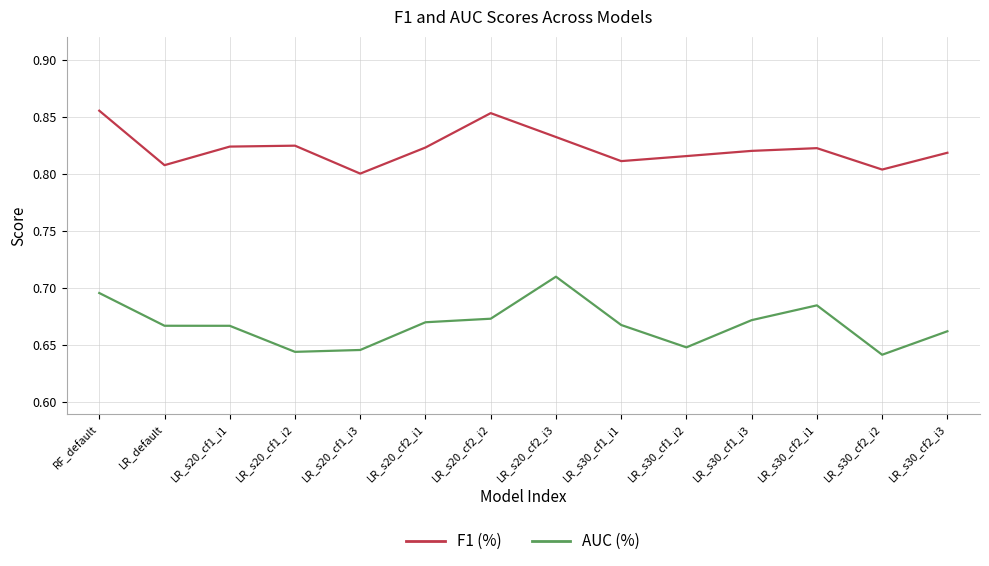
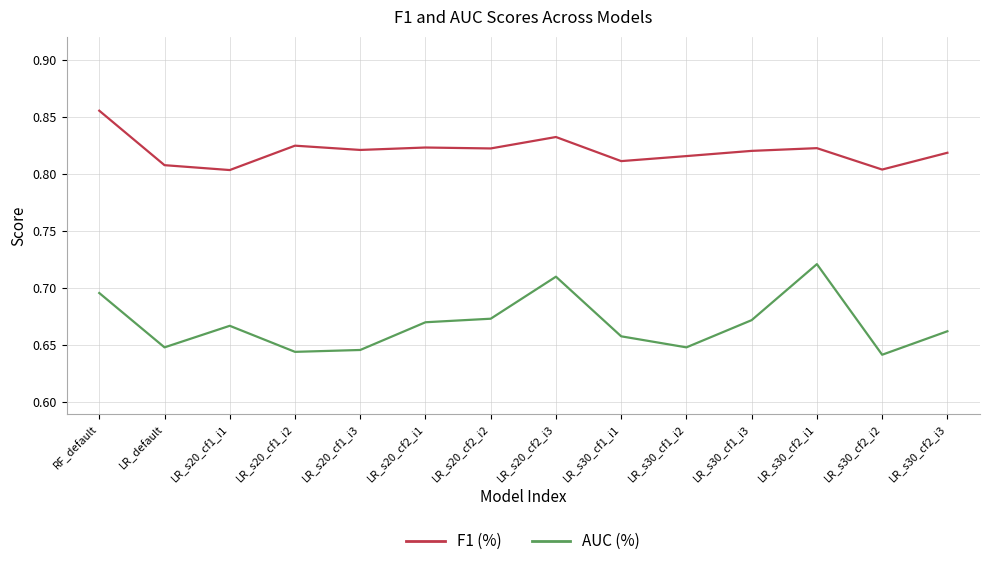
  {
    "F1 (%)": {
      "RF_default": 0.855,
      "LR_default": 0.808,
-     "LR_s20_cf1_i1": 0.824,
+     "LR_s20_cf1_i1": 0.803,
      "LR_s20_cf1_i2": 0.825,
-     "LR_s20_cf1_i3": 0.800,
+     "LR_s20_cf1_i3": 0.821,
      "LR_s20_cf2_i1": 0.823,
-     "LR_s20_cf2_i2": 0.853,
+     "LR_s20_cf2_i2": 0.822,
      "LR_s20_cf2_i3": 0.832,
      "LR_s30_cf1_i1": 0.811,
      "LR_s30_cf1_i2": 0.815,
      "LR_s30_cf1_i3": 0.820,
      "LR_s30_cf2_i1": 0.822,
      "LR_s30_cf2_i2": 0.804,
      "LR_s30_cf2_i3": 0.818
    },
    "AUC (%)": {
      "RF_default": 0.696,
-     "LR_default": 0.667,
+     "LR_default": 0.648,
      "LR_s20_cf1_i1": 0.667,
      "LR_s20_cf1_i2": 0.644,
      "LR_s20_cf1_i3": 0.646,
      "LR_s20_cf2_i1": 0.670,
      "LR_s20_cf2_i2": 0.673,
      "LR_s20_cf2_i3": 0.710,
-     "LR_s30_cf1_i1": 0.668,
+     "LR_s30_cf1_i1": 0.658,
      "LR_s30_cf1_i2": 0.648,
      "LR_s30_cf1_i3": 0.672,
-     "LR_s30_cf2_i1": 0.685,
+     "LR_s30_cf2_i1": 0.721,
      "LR_s30_cf2_i2": 0.642,
      "LR_s30_cf2_i3": 0.662
    }
  }
